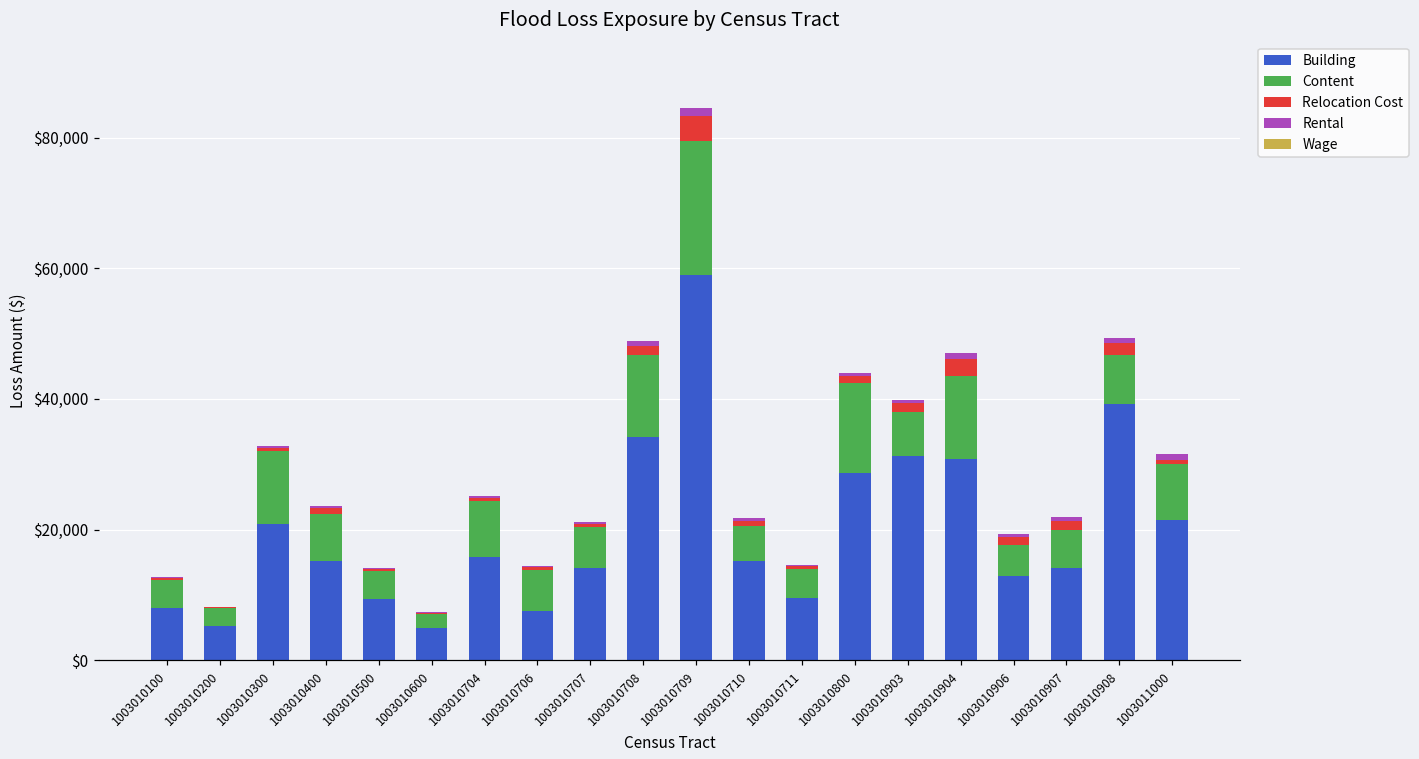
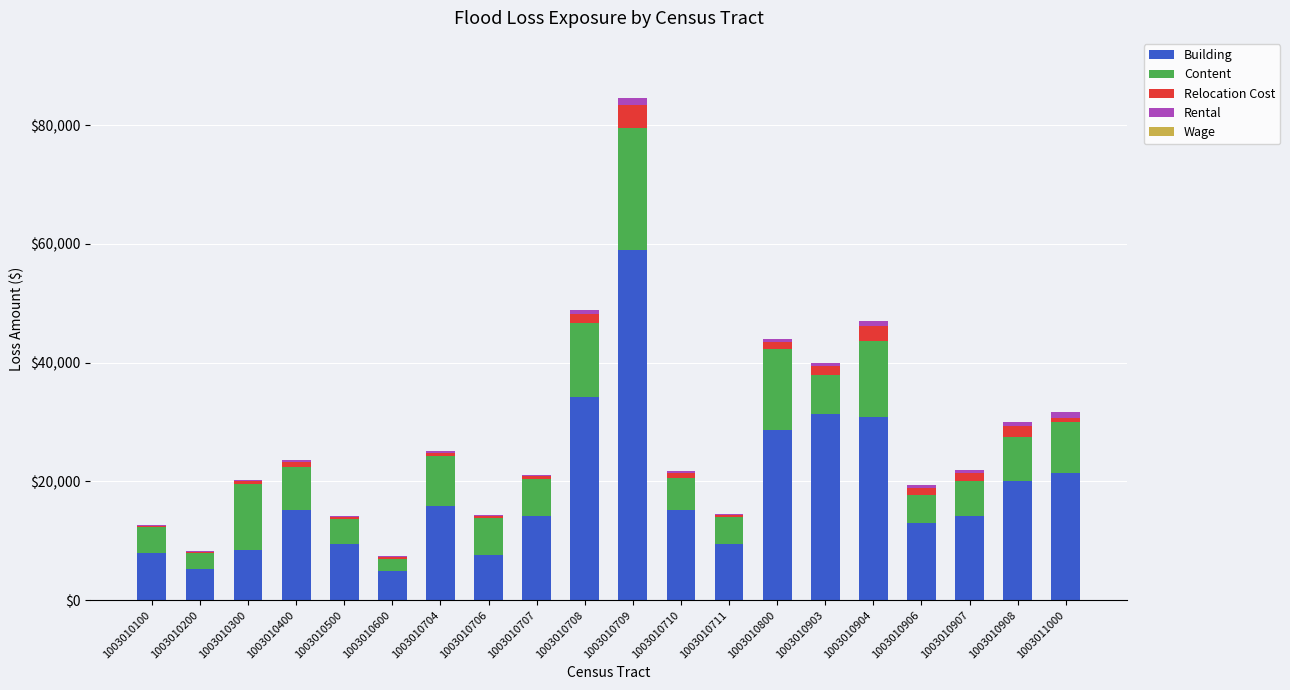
  {
    "Building": {
      "1003010100": "$8,000",
      "1003010200": "$5,000",
-     "1003010300": "$21,000",
+     "1003010300": "$8,000",
      "1003010400": "$15,000",
      "1003010500": "$9,000",
      "1003010600": "$5,000",
      "1003010704": "$16,000",
      "1003010706": "$8,000",
      "1003010707": "$14,000",
      "1003010708": "$34,000",
      "1003010709": "$59,000",
      "1003010710": "$15,000",
      "1003010711": "$9,000",
      "1003010800": "$29,000",
      "1003010903": "$31,000",
      "1003010904": "$31,000",
      "1003010906": "$13,000",
      "1003010907": "$14,000",
-     "1003010908": "$39,000",
+     "1003010908": "$20,000",
      "1003011000": "$21,000"
    },
    "Content": {
      "1003010100": "$4,000",
      "1003010200": "$3,000",
      "1003010300": "$11,000",
      "1003010400": "$7,000",
      "1003010500": "$4,000",
      "1003010600": "$2,000",
      "1003010704": "$8,000",
      "1003010706": "$6,000",
      "1003010707": "$6,000",
      "1003010708": "$13,000",
      "1003010709": "$21,000",
      "1003010710": "$5,000",
      "1003010711": "$5,000",
      "1003010800": "$14,000",
      "1003010903": "$7,000",
      "1003010904": "$13,000",
      "1003010906": "$5,000",
      "1003010907": "$6,000",
      "1003010908": "$7,000",
      "1003011000": "$9,000"
    },
    "Relocation Cost": {
      "1003010300": "$1,000",
      "1003010400": "$1,000",
      "1003010704": "$0",
      "1003010706": "$0",
      "1003010707": "$0",
      "1003010708": "$1,000",
      "1003010709": "$4,000",
      "1003010710": "$1,000",
      "1003010800": "$1,000",
      "1003010903": "$1,000",
      "1003010904": "$3,000",
      "1003010906": "$1,000",
      "1003010907": "$1,000",
      "1003010908": "$2,000",
      "1003011000": "$1,000"
    },
    "Wage": {
      "1003010100": "$0",
      "1003010300": "$0",
      "1003010400": "$0",
      "1003010500": "$0",
      "1003010600": "$0",
      "1003010704": "$0",
      "1003010706": "$0",
      "1003010707": "$0",
      "1003010710": "$0",
      "1003010711": "$0",
      "1003010903": "$1,000",
      "1003010904": "$1,000",
      "1003010906": "$0",
      "1003010907": "$1,000",
      "1003011000": "$1,000"
    }
  }
